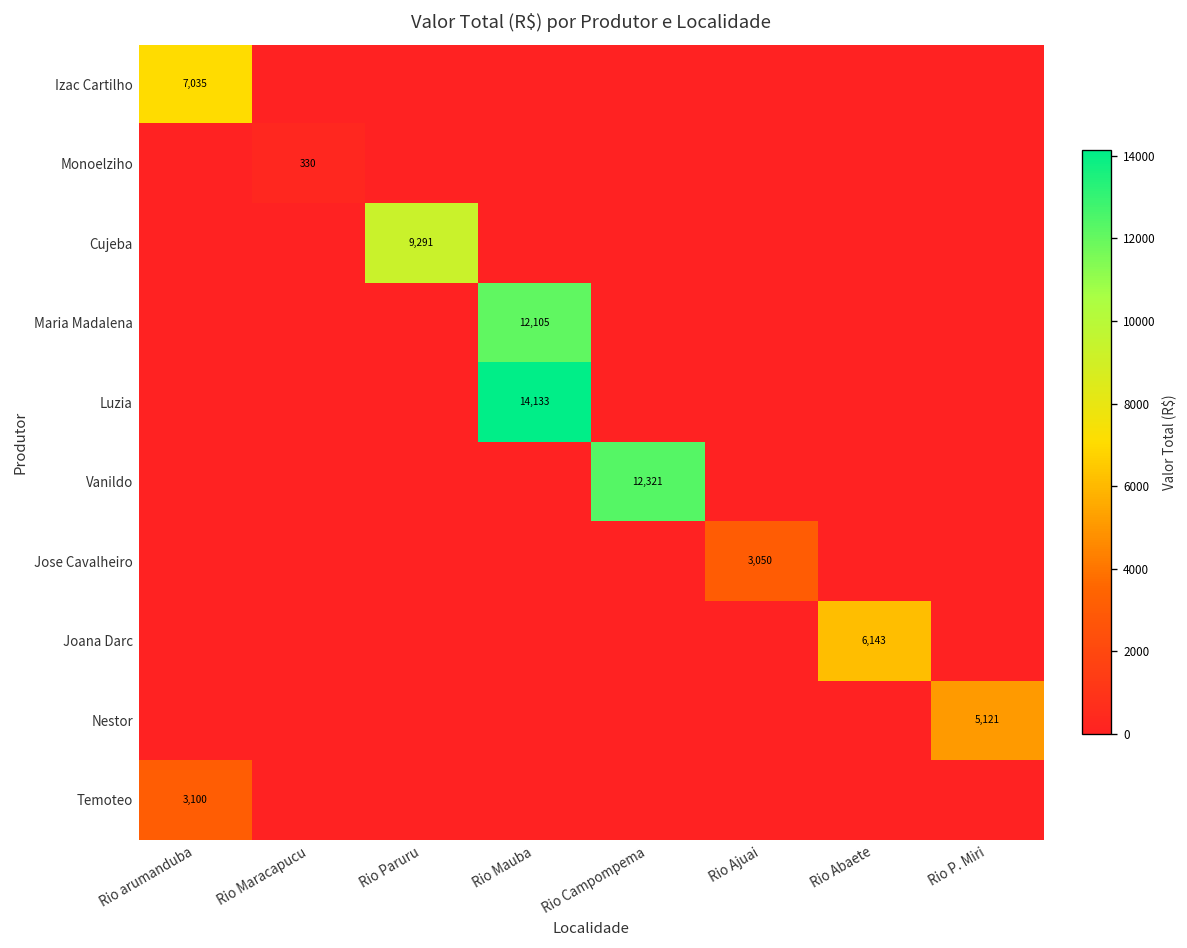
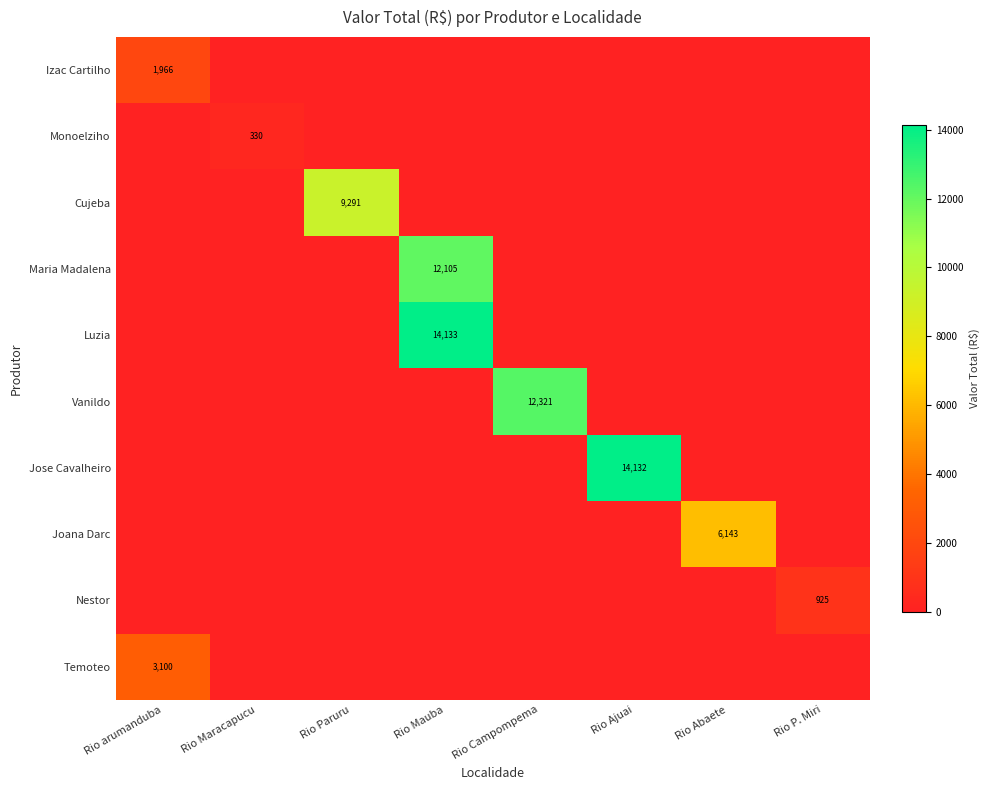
  {
    "Izac Cartilho": {
-     "Rio arumanduba": "7,035"
+     "Rio arumanduba": "1,966"
    },
    "Monoelziho": {
      "Rio Maracapucu": "330"
    },
    "Cujeba": {
      "Rio Paruru": "9,291"
    },
    "Maria Madalena": {
      "Rio Mauba": "12,105"
    },
    "Luzia": {
      "Rio Mauba": "14,133"
    },
    "Vanildo": {
      "Rio Campompema": "12,321"
    },
    "Jose Cavalheiro": {
-     "Rio Ajuai": "3,050"
+     "Rio Ajuai": "14,132"
    },
    "Joana Darc": {
      "Rio Abaete": "6,143"
    },
    "Nestor": {
-     "Rio P. Miri": "5,121"
+     "Rio P. Miri": "925"
    },
    "Temoteo": {
      "Rio arumanduba": "3,100"
    }
  }
